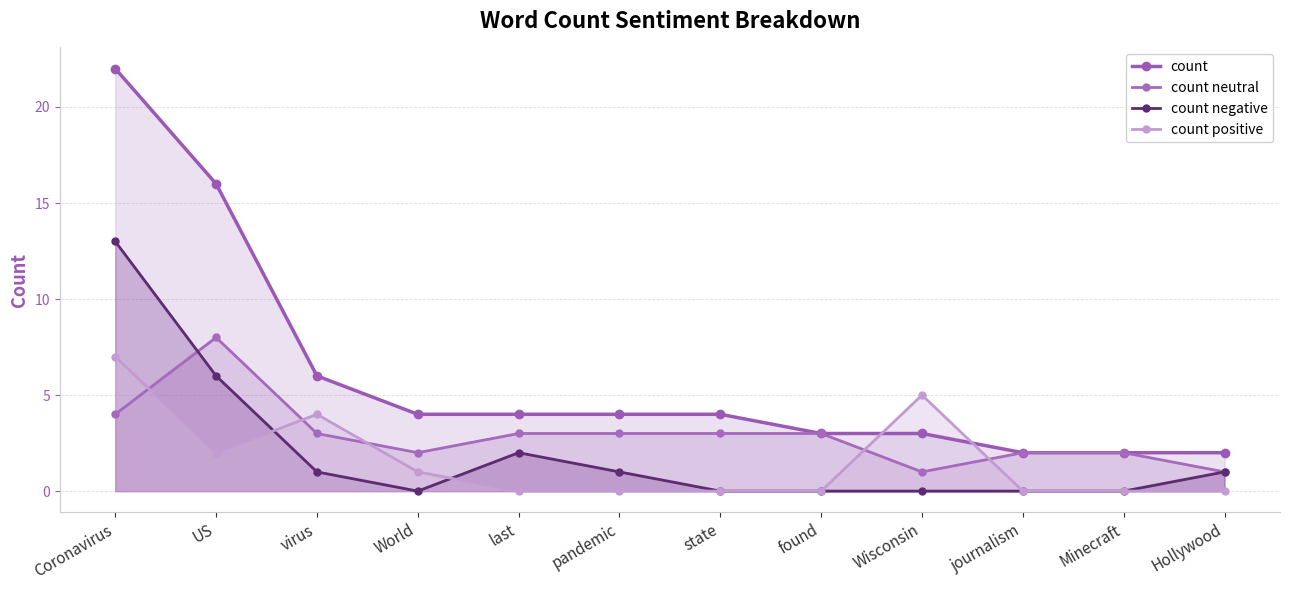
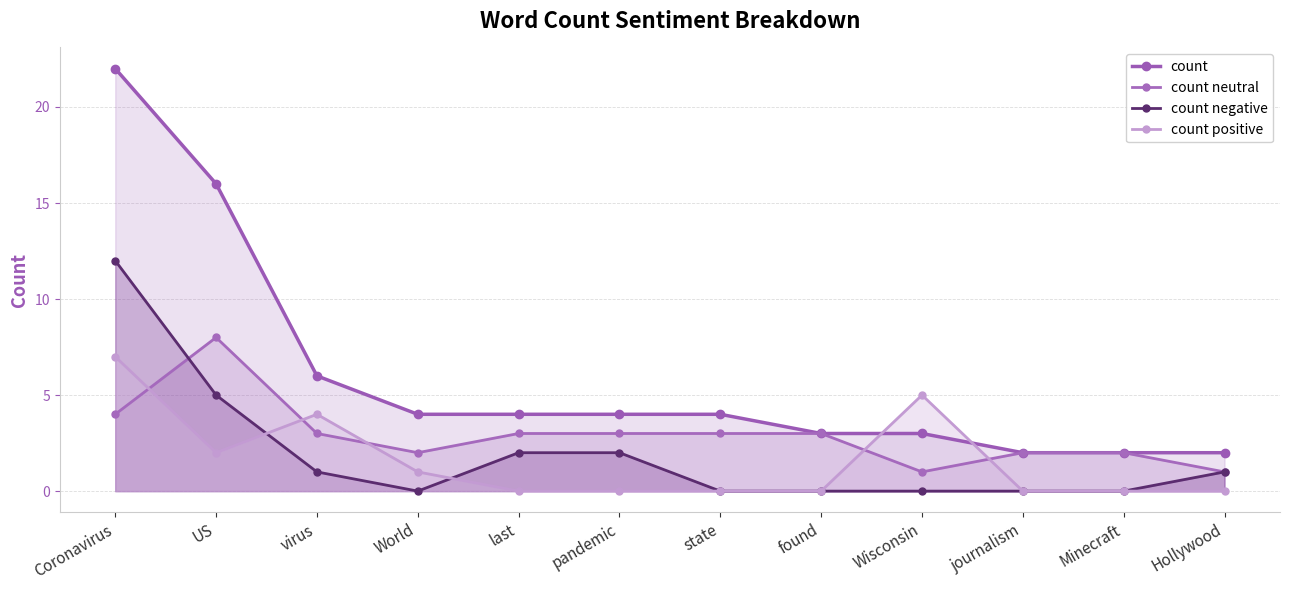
  {
    "count negative": {
-     "Coronavirus": 13,
-     "US": 6,
+     "Coronavirus": 12,
+     "US": 5,
      "virus": 1,
      "World": 0,
      "last": 2,
-     "pandemic": 1,
+     "pandemic": 2,
      "Wisconsin": 0
    },
    "count positive": {
      "Coronavirus": 7,
      "US": 2,
      "virus": 4,
      "World": 1,
      "last": 0,
      "pandemic": 0,
      "Wisconsin": 5,
      "Hollywood": 0
    }
  }
